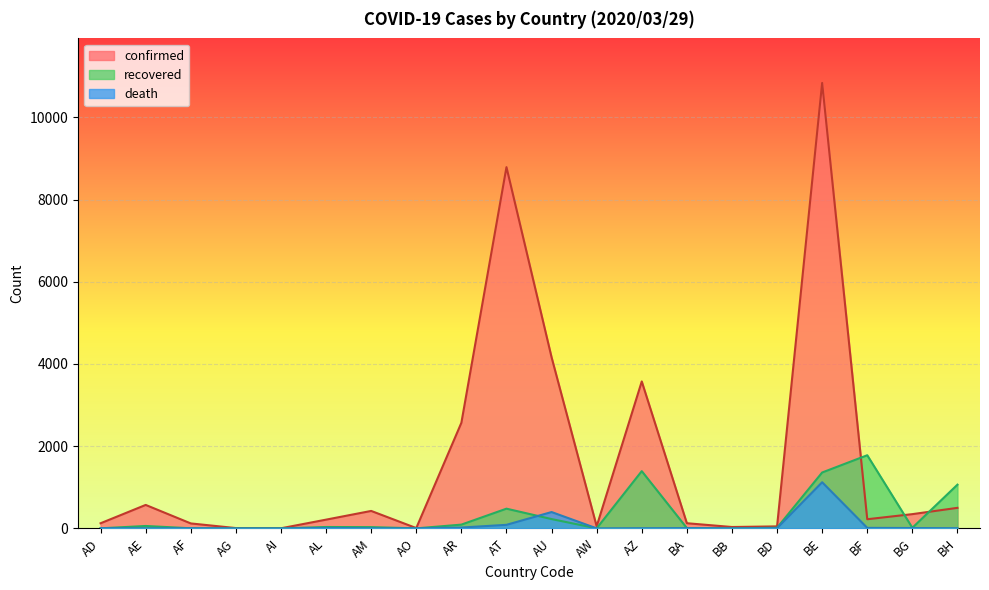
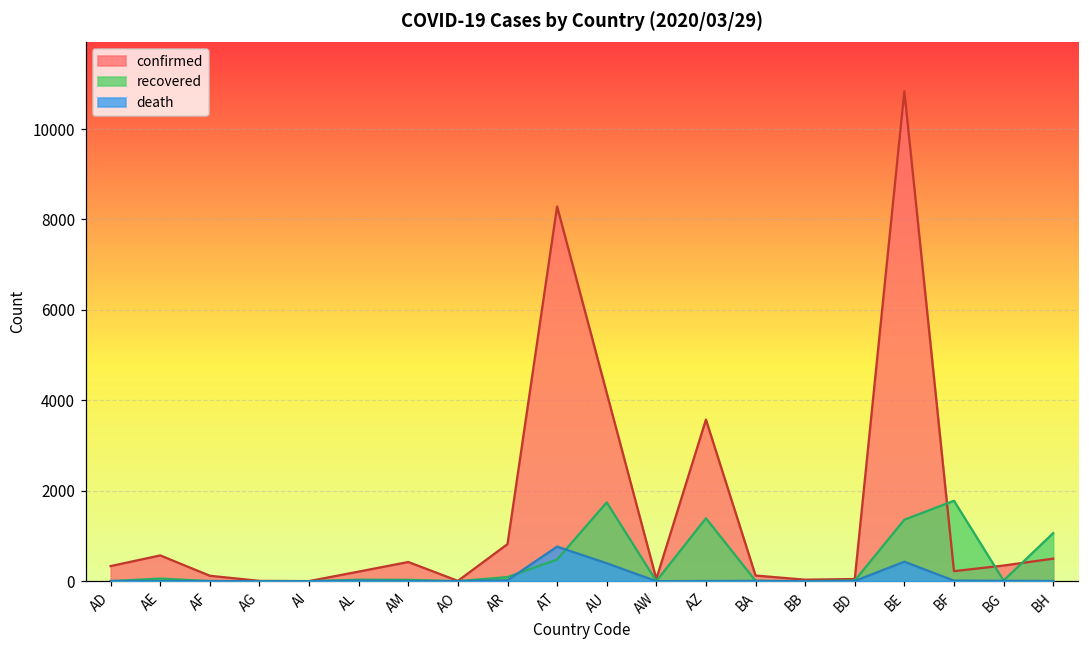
  {
    "confirmed": {
-     "AD": 100,
+     "AD": 300,
      "AE": 600,
      "AF": 100,
      "AL": 200,
      "AM": 400,
-     "AR": 2600,
-     "AT": 8800,
+     "AR": 800,
+     "AT": 8300,
      "AU": 4200,
      "AZ": 3600,
      "BA": 100,
      "BE": 10800,
      "BF": 200,
      "BG": 300,
      "BH": 500
    },
    "recovered": {
      "AR": 100,
      "AT": 500,
-     "AU": 200,
+     "AU": 1700,
      "AZ": 1400,
      "BE": 1400,
      "BF": 1800,
      "BH": 1100
    },
    "death": {
      "AR": 0,
-     "AT": 100,
+     "AT": 800,
      "AU": 400,
      "AZ": 0,
-     "BE": 1100,
+     "BE": 400,
      "BF": 0,
      "BH": 0
    }
  }
